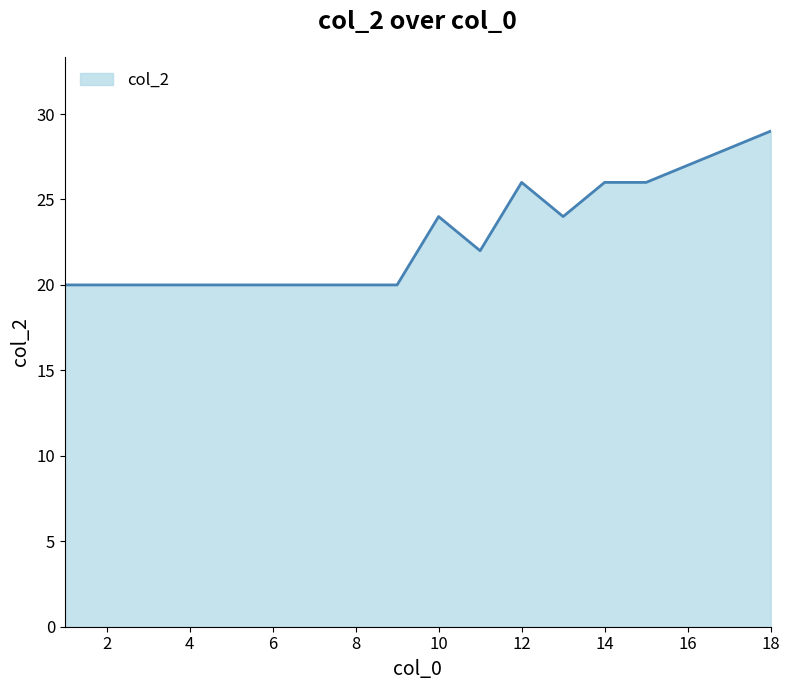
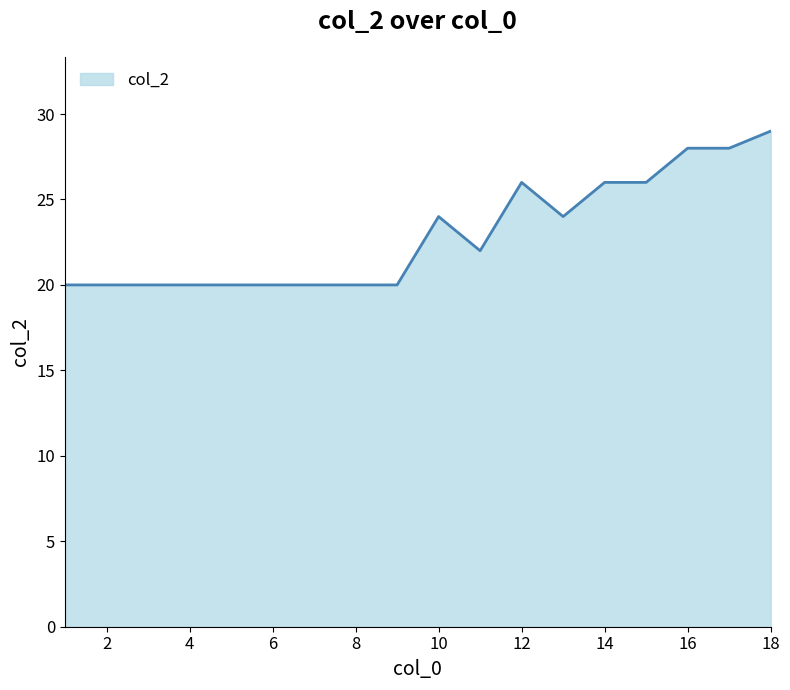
  {
    "2": 20,
    "4": 20,
    "6": 20,
    "8": 20,
    "10": 24,
    "12": 26,
    "14": 26,
-   "16": 27,
+   "16": 28,
    "18": 29
  }
